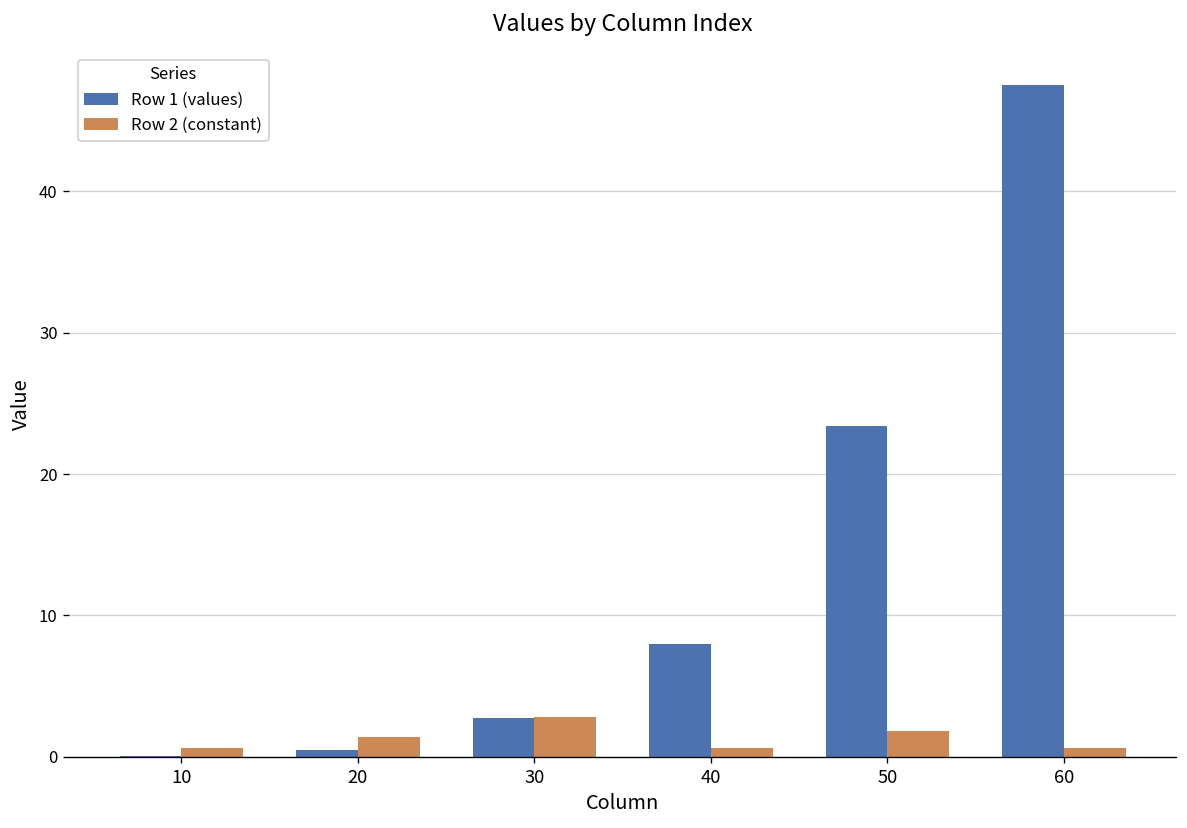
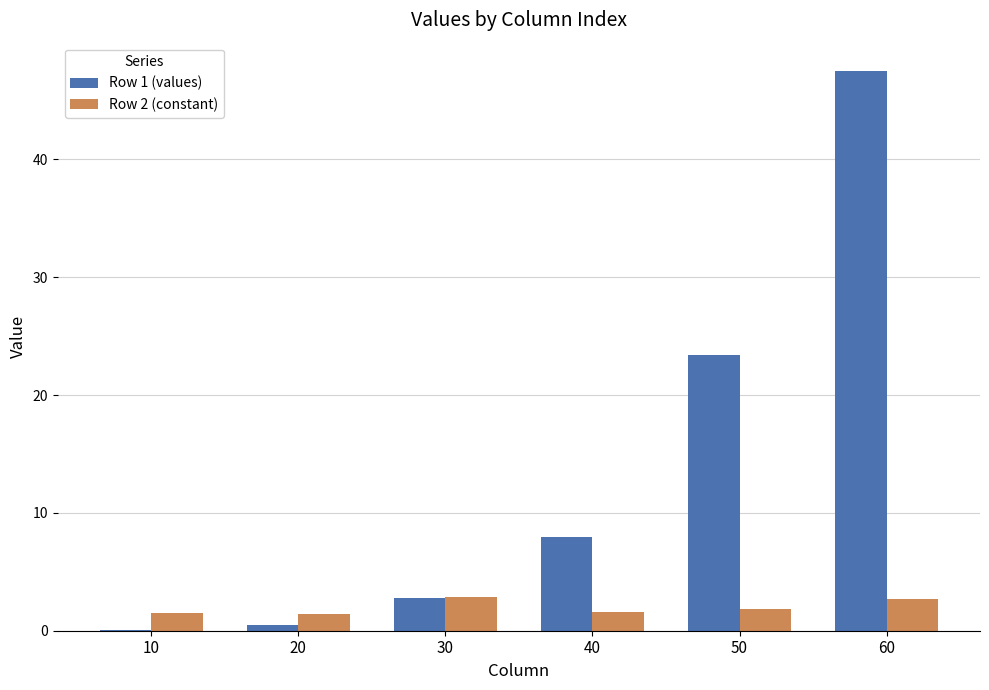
  {
    "Row 1 (values)": {
      "20": 0.5,
      "30": 2.8,
      "40": 8.0,
      "50": 23.4,
      "60": 47.5
    },
    "Row 2 (constant)": {
-     "10": 0.6,
+     "10": 1.5,
      "20": 1.4,
      "30": 2.9,
-     "40": 0.6,
+     "40": 1.6,
      "50": 1.8,
-     "60": 0.6
+     "60": 2.7
    }
  }
